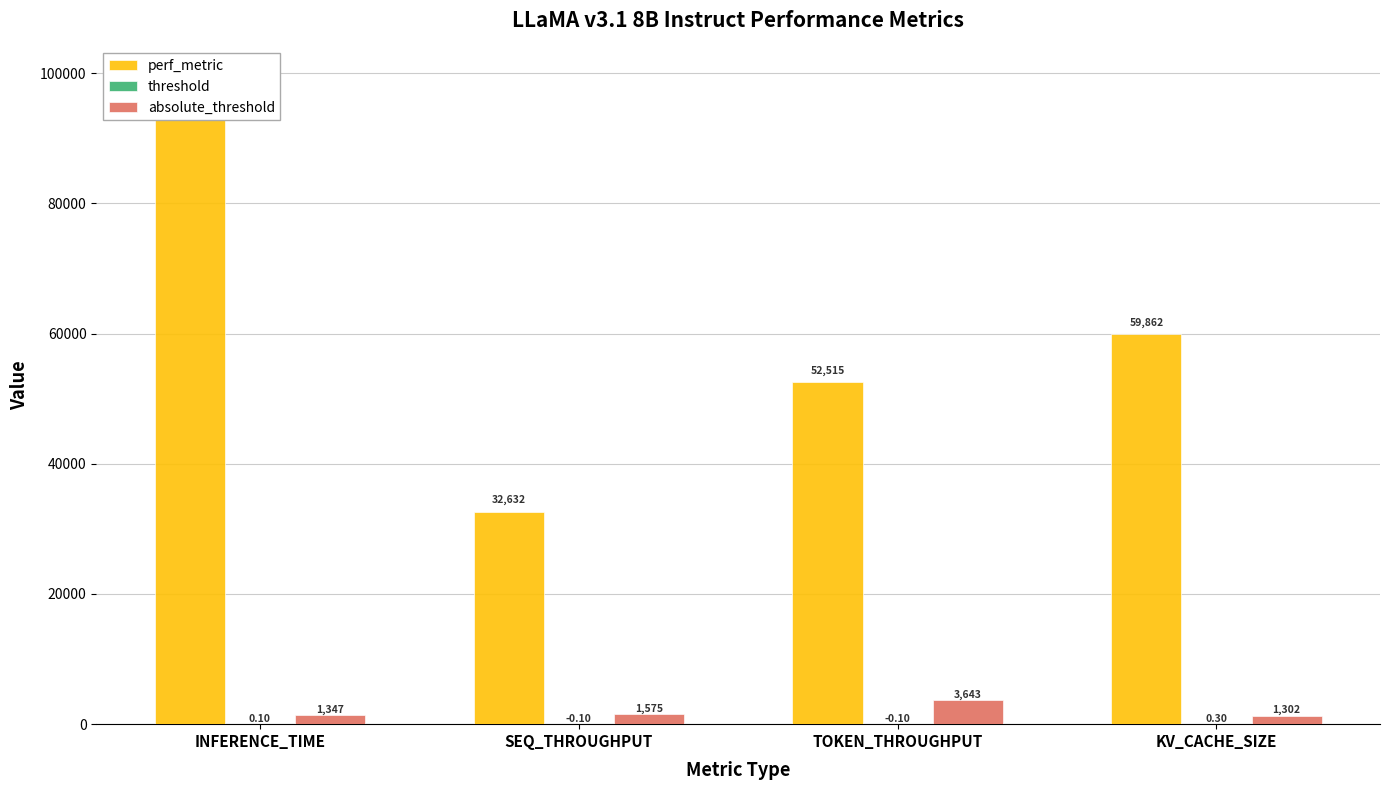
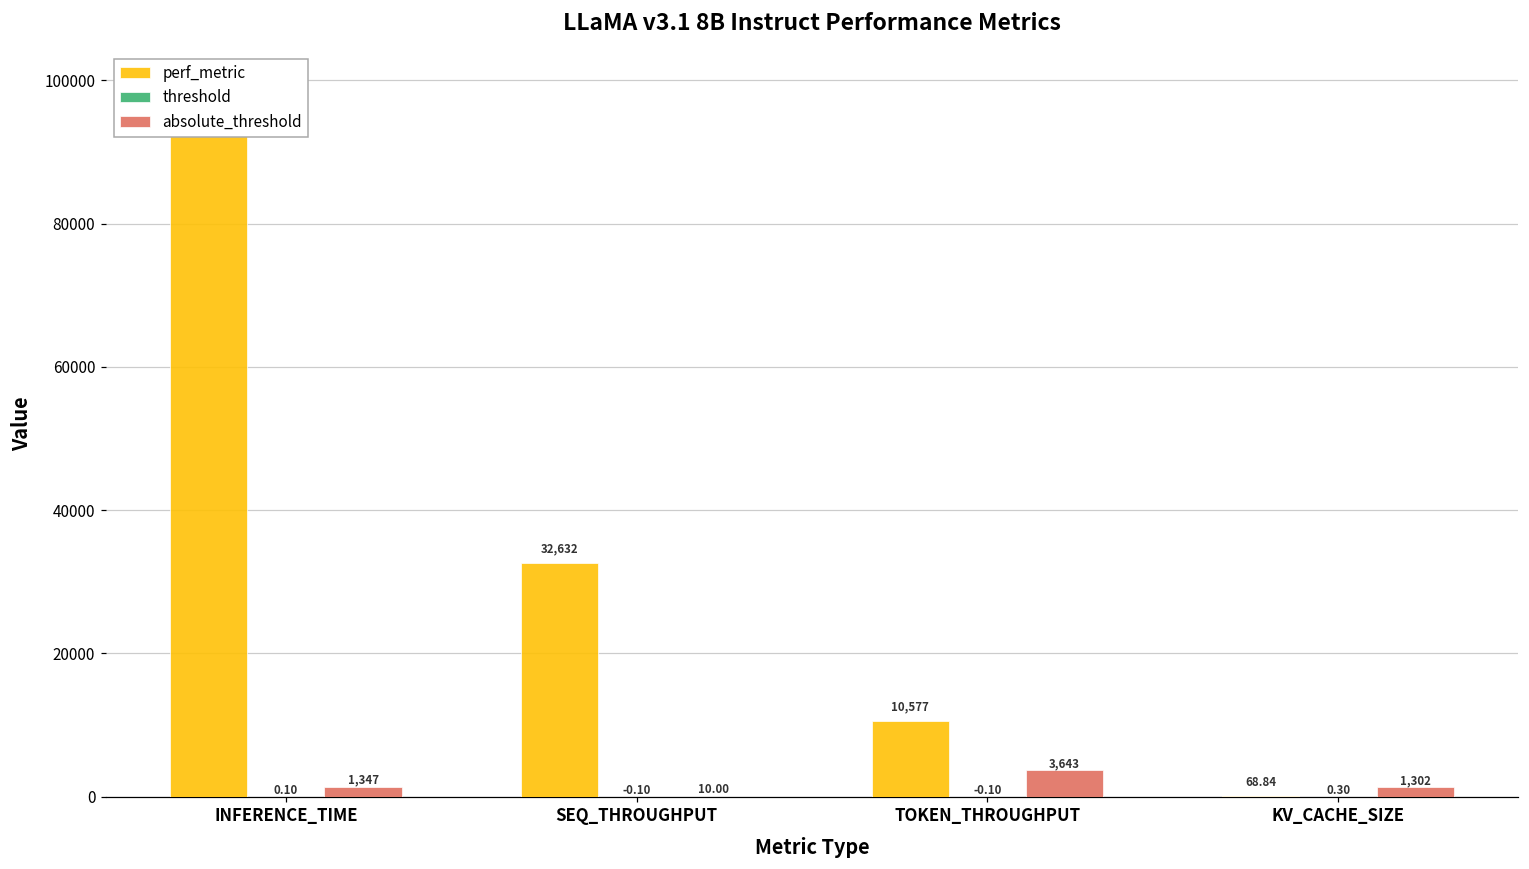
  {
    "perf_metric": {
      "SEQ_THROUGHPUT": "32,632",
-     "TOKEN_THROUGHPUT": "52,515",
-     "KV_CACHE_SIZE": "59,862"
+     "TOKEN_THROUGHPUT": "10,577",
+     "KV_CACHE_SIZE": "68.84"
    },
    "threshold": {
      "INFERENCE_TIME": "0.10",
      "SEQ_THROUGHPUT": "-0.10",
      "TOKEN_THROUGHPUT": "-0.10",
      "KV_CACHE_SIZE": "0.30"
    },
    "absolute_threshold": {
      "INFERENCE_TIME": "1,347",
-     "SEQ_THROUGHPUT": "1,575",
+     "SEQ_THROUGHPUT": "10.00",
      "TOKEN_THROUGHPUT": "3,643",
      "KV_CACHE_SIZE": "1,302"
    }
  }
